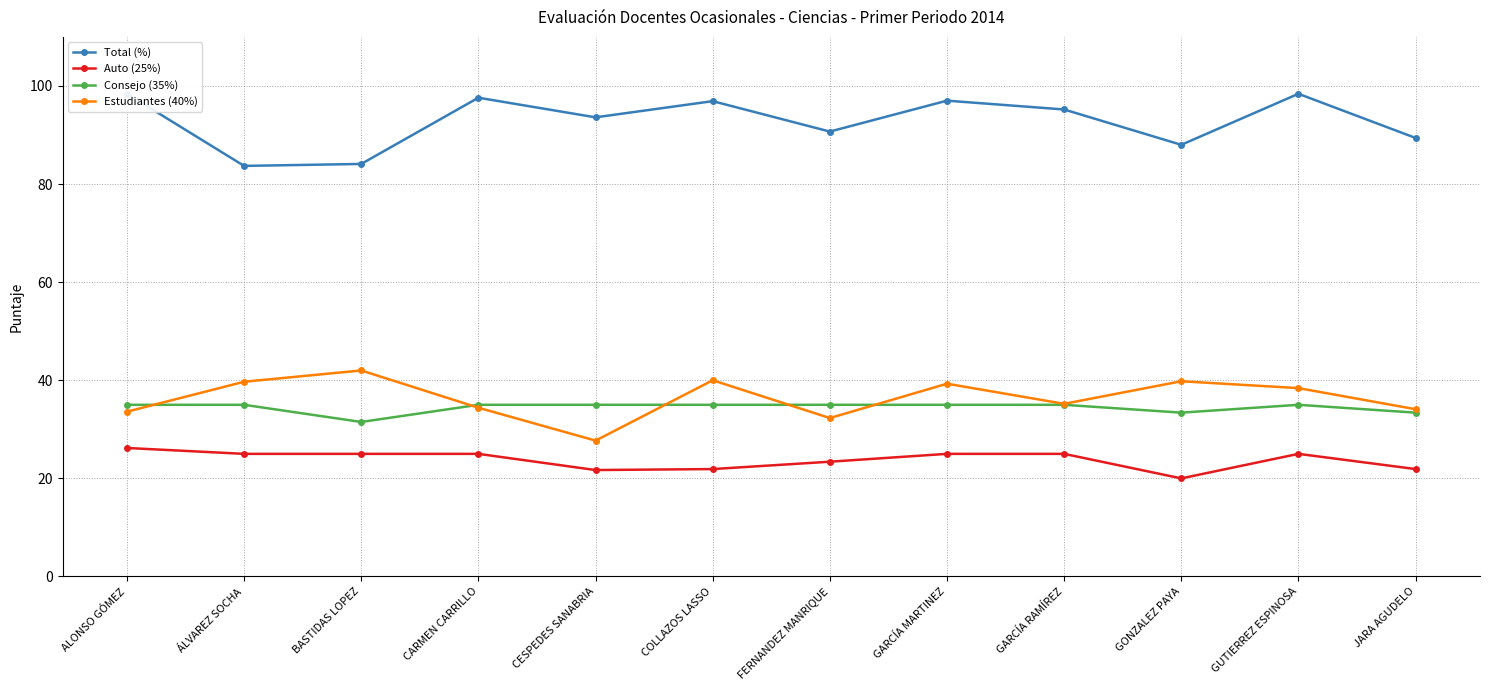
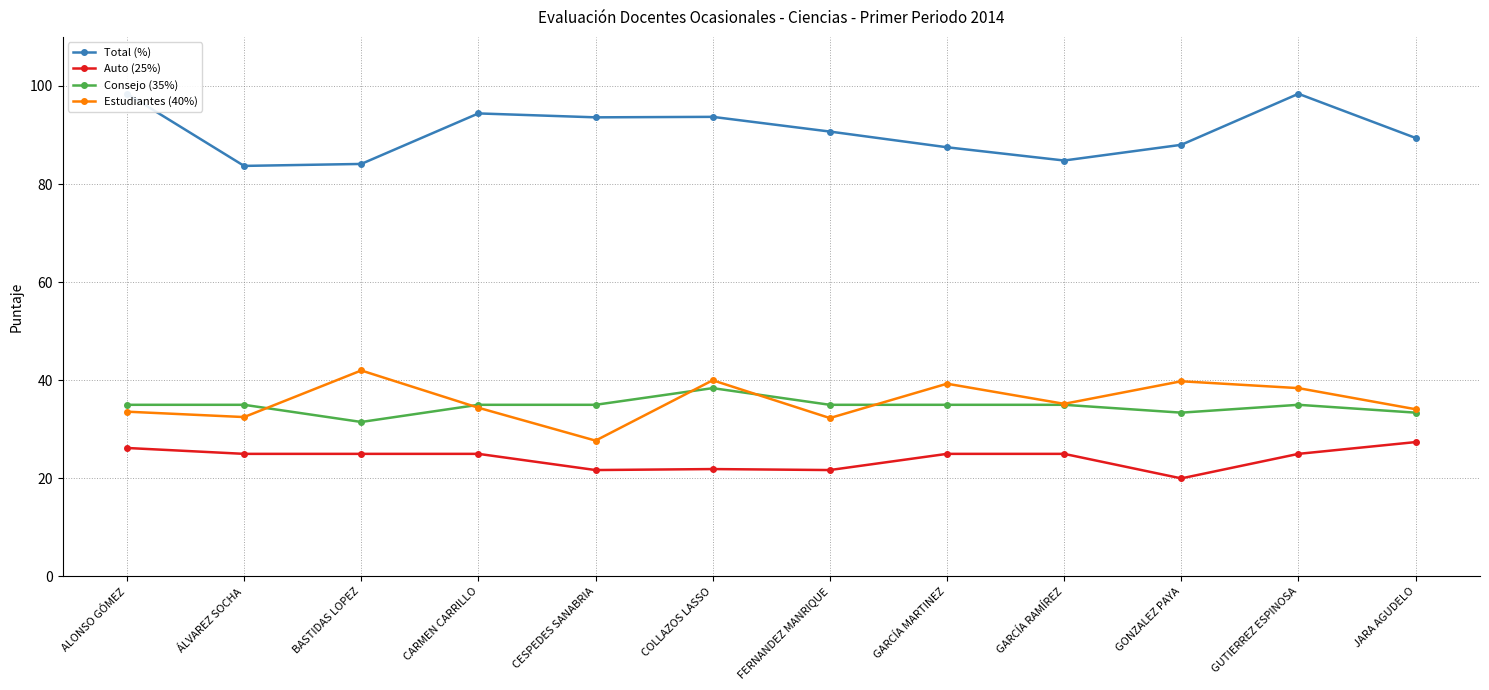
  {
    "Total (%)": {
      "ÁLVAREZ SOCHA": 84,
      "BASTIDAS LOPEZ": 84,
-     "CARMEN CARRILLO": 98,
+     "CARMEN CARRILLO": 94,
      "CESPEDES SANABRIA": 94,
-     "COLLAZOS LASSO": 97,
+     "COLLAZOS LASSO": 94,
      "FERNANDEZ MANRIQUE": 91,
-     "GARCÍA MARTINEZ": 97,
-     "GARCÍA RAMÍREZ": 95,
+     "GARCÍA MARTINEZ": 88,
+     "GARCÍA RAMÍREZ": 85,
      "GONZALEZ PAYA": 88,
      "GUTIERREZ ESPINOSA": 98,
      "JARA AGUDELO": 89
    },
    "Auto (25%)": {
      "ALONSO GÓMEZ": 26,
      "ÁLVAREZ SOCHA": 25,
      "BASTIDAS LOPEZ": 25,
      "CARMEN CARRILLO": 25,
      "CESPEDES SANABRIA": 22,
      "COLLAZOS LASSO": 22,
-     "FERNANDEZ MANRIQUE": 23,
+     "FERNANDEZ MANRIQUE": 22,
      "GARCÍA MARTINEZ": 25,
      "GARCÍA RAMÍREZ": 25,
      "GONZALEZ PAYA": 20,
      "GUTIERREZ ESPINOSA": 25,
-     "JARA AGUDELO": 22
+     "JARA AGUDELO": 27
    },
    "Consejo (35%)": {
      "ALONSO GÓMEZ": 35,
      "ÁLVAREZ SOCHA": 35,
      "BASTIDAS LOPEZ": 32,
      "CARMEN CARRILLO": 35,
      "CESPEDES SANABRIA": 35,
-     "COLLAZOS LASSO": 35,
+     "COLLAZOS LASSO": 38,
      "FERNANDEZ MANRIQUE": 35,
      "GARCÍA MARTINEZ": 35,
      "GONZALEZ PAYA": 33,
      "GUTIERREZ ESPINOSA": 35,
      "JARA AGUDELO": 33
    },
    "Estudiantes (40%)": {
      "ALONSO GÓMEZ": 34,
-     "ÁLVAREZ SOCHA": 40,
+     "ÁLVAREZ SOCHA": 33,
      "BASTIDAS LOPEZ": 42,
      "CARMEN CARRILLO": 34,
      "CESPEDES SANABRIA": 28,
      "COLLAZOS LASSO": 40,
      "FERNANDEZ MANRIQUE": 32,
      "GARCÍA MARTINEZ": 39,
      "GONZALEZ PAYA": 40,
      "GUTIERREZ ESPINOSA": 38,
      "JARA AGUDELO": 34
    }
  }
